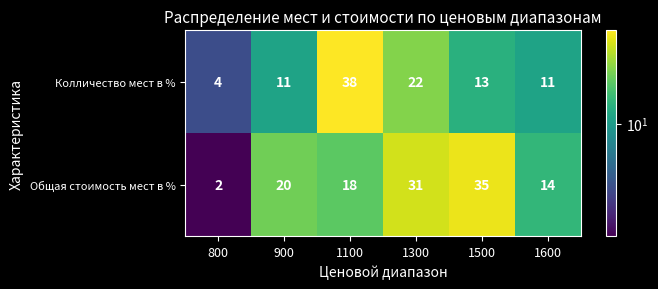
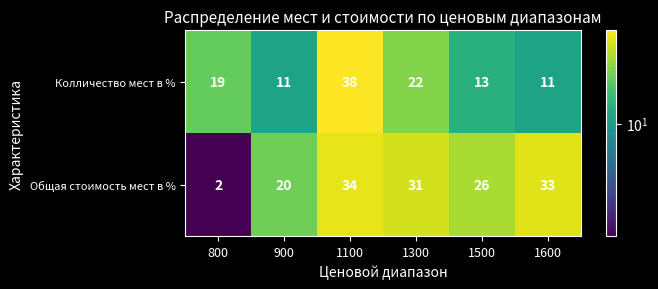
  {
    "Колличество мест в %": {
-     "800": 4,
+     "800": 19,
      "900": 11,
      "1100": 38,
      "1300": 22,
      "1500": 13,
      "1600": 11
    },
    "Общая стоимость мест в %": {
      "800": 2,
      "900": 20,
-     "1100": 18,
+     "1100": 34,
      "1300": 31,
-     "1500": 35,
-     "1600": 14
+     "1500": 26,
+     "1600": 33
    }
  }
